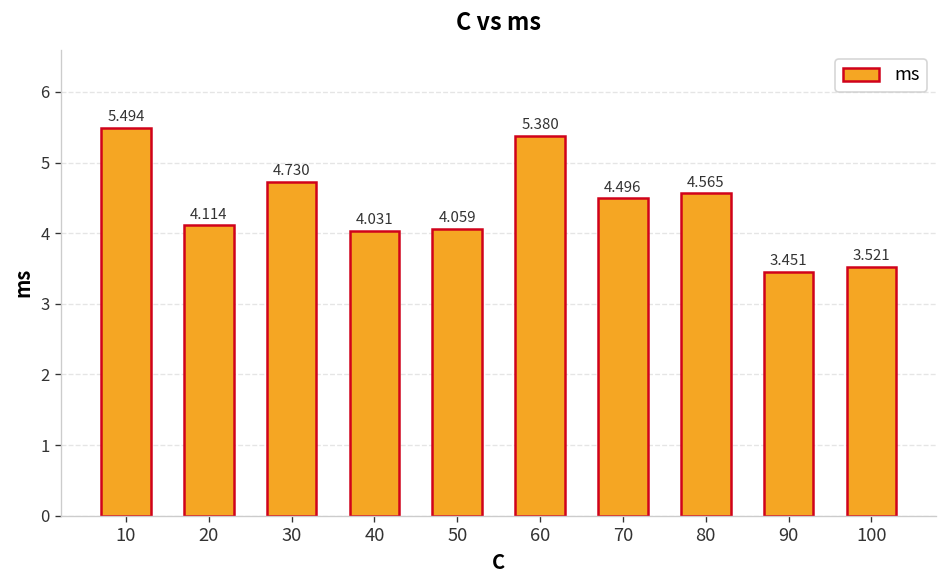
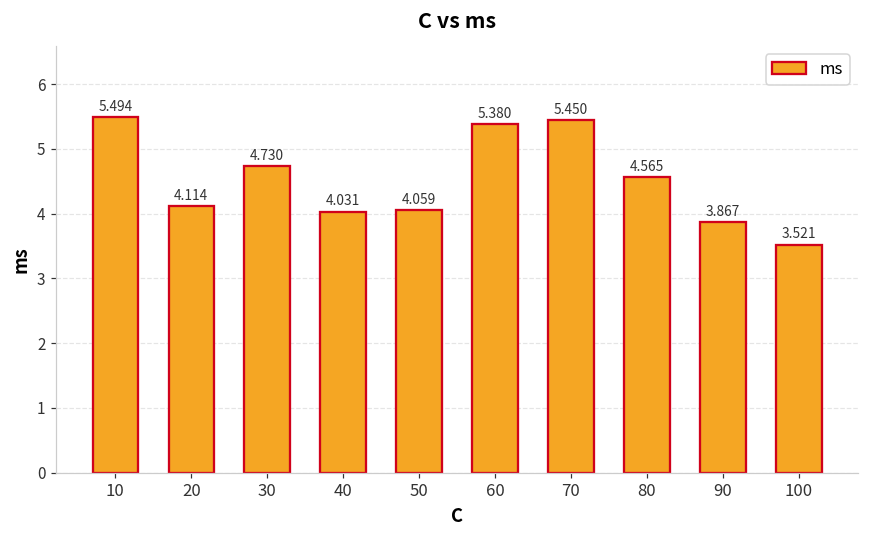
  {
    "10": 5.494,
    "20": 4.114,
    "30": 4.730,
    "40": 4.031,
    "50": 4.059,
    "60": 5.380,
-   "70": 4.496,
+   "70": 5.450,
    "80": 4.565,
-   "90": 3.451,
+   "90": 3.867,
    "100": 3.521
  }
